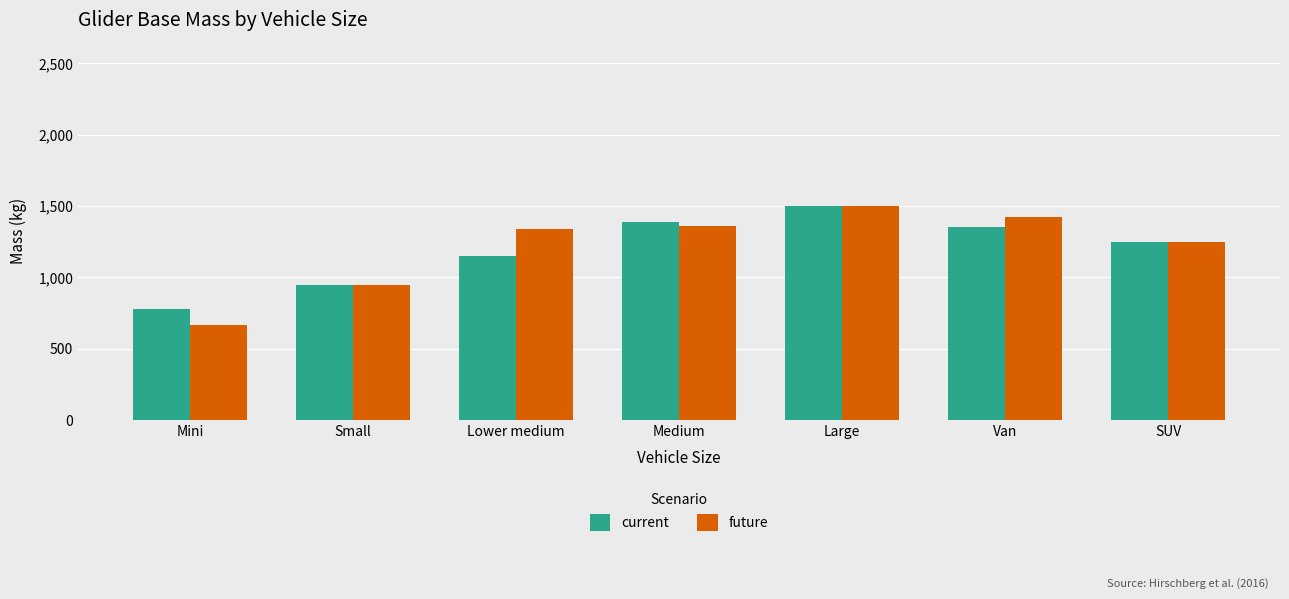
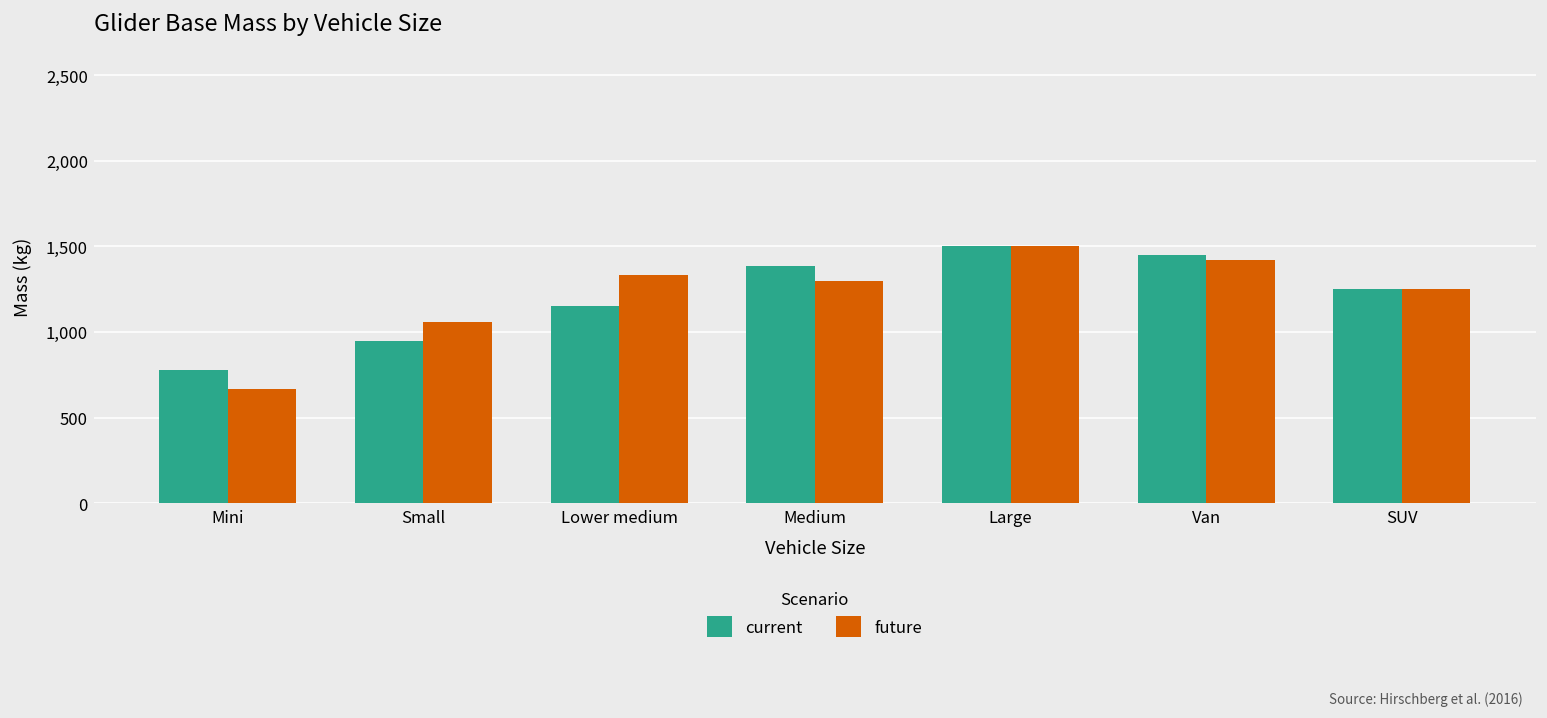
  {
    "current": {
      "Mini": "780",
      "Small": "950",
      "Lower medium": "1,150",
      "Medium": "1,390",
      "Large": "1,500",
-     "Van": "1,350",
+     "Van": "1,450",
      "SUV": "1,250"
    },
    "future": {
      "Mini": "670",
-     "Small": "950",
+     "Small": "1,060",
      "Lower medium": "1,340",
-     "Medium": "1,360",
+     "Medium": "1,300",
      "Large": "1,500",
      "Van": "1,420",
      "SUV": "1,250"
    }
  }
